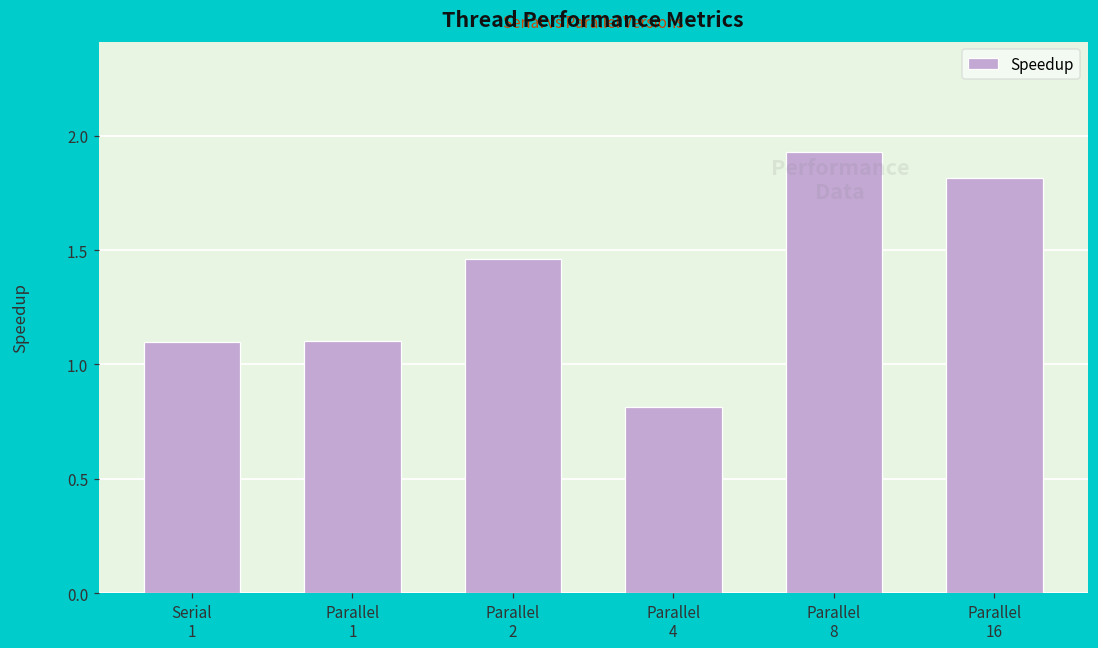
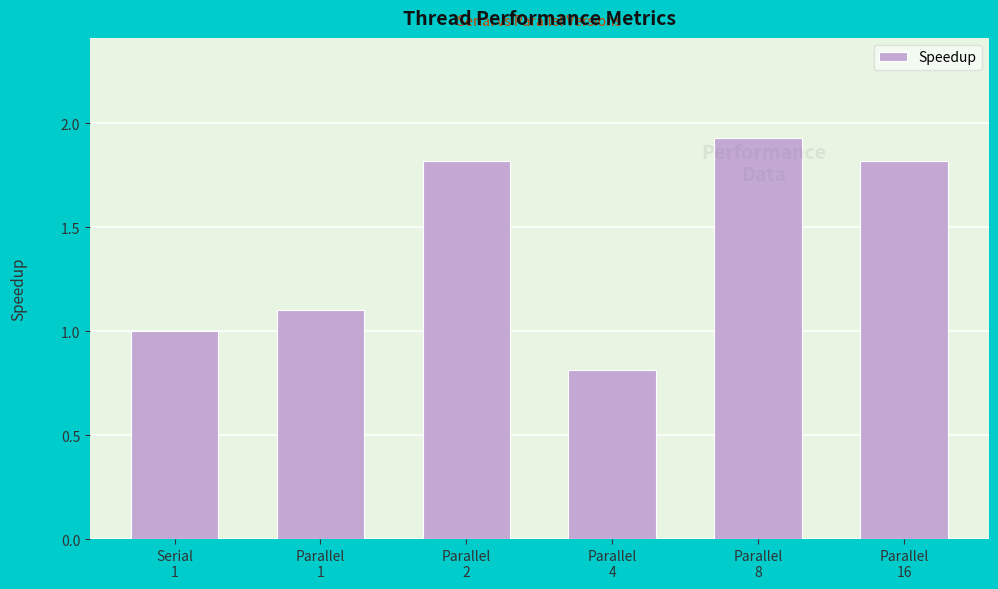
  {
-   "Serial 1": 1.1,
+   "Serial 1": 1.0,
    "Parallel 1": 1.10,
-   "Parallel 2": 1.46,
+   "Parallel 2": 1.82,
    "Parallel 4": 0.81,
    "Parallel 8": 1.93,
    "Parallel 16": 1.82
  }
